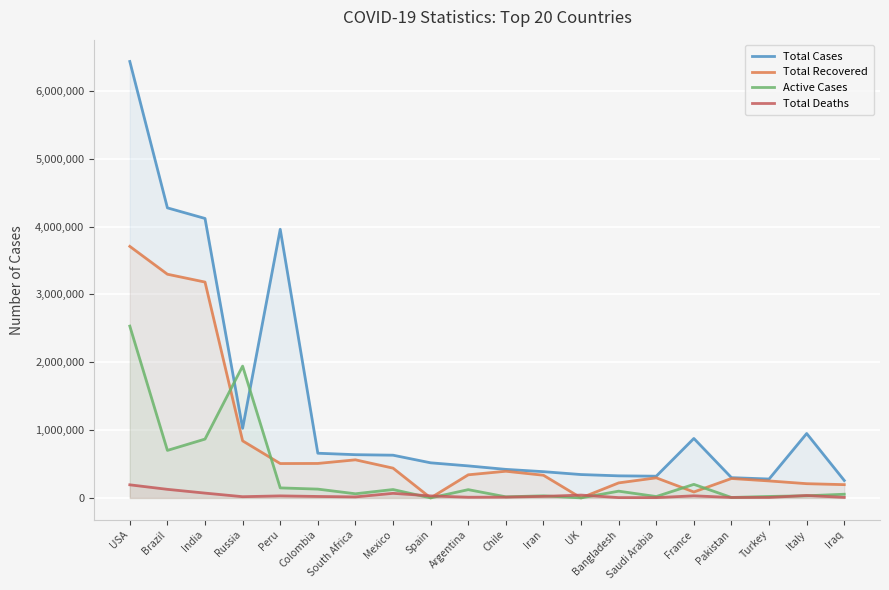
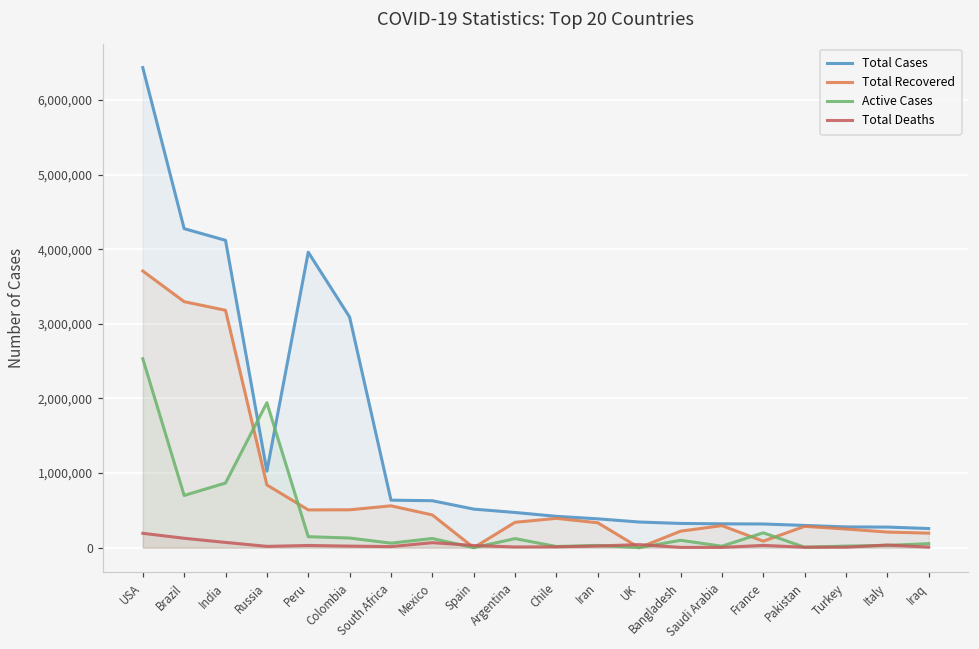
  {
    "Total Cases": {
      "USA": "6,400,000",
      "Brazil": "4,300,000",
      "India": "4,100,000",
      "Russia": "1,000,000",
      "Peru": "4,000,000",
-     "Colombia": "700,000",
+     "Colombia": "3,100,000",
      "South Africa": "600,000",
      "Mexico": "600,000",
      "Spain": "500,000",
      "Argentina": "500,000",
      "Iran": "400,000",
      "UK": "300,000",
      "Bangladesh": "300,000",
-     "France": "900,000",
-     "Italy": "900,000",
+     "France": "300,000",
+     "Italy": "300,000",
      "Iraq": "300,000"
    },
    "Active Cases": {
      "USA": "2,500,000",
      "Brazil": "700,000",
      "India": "900,000",
      "Russia": "1,900,000",
      "Peru": "100,000",
      "Colombia": "100,000",
      "South Africa": "100,000",
      "Mexico": "100,000",
      "Argentina": "100,000",
      "Bangladesh": "100,000",
      "France": "200,000",
      "Iraq": "100,000"
    }
  }
